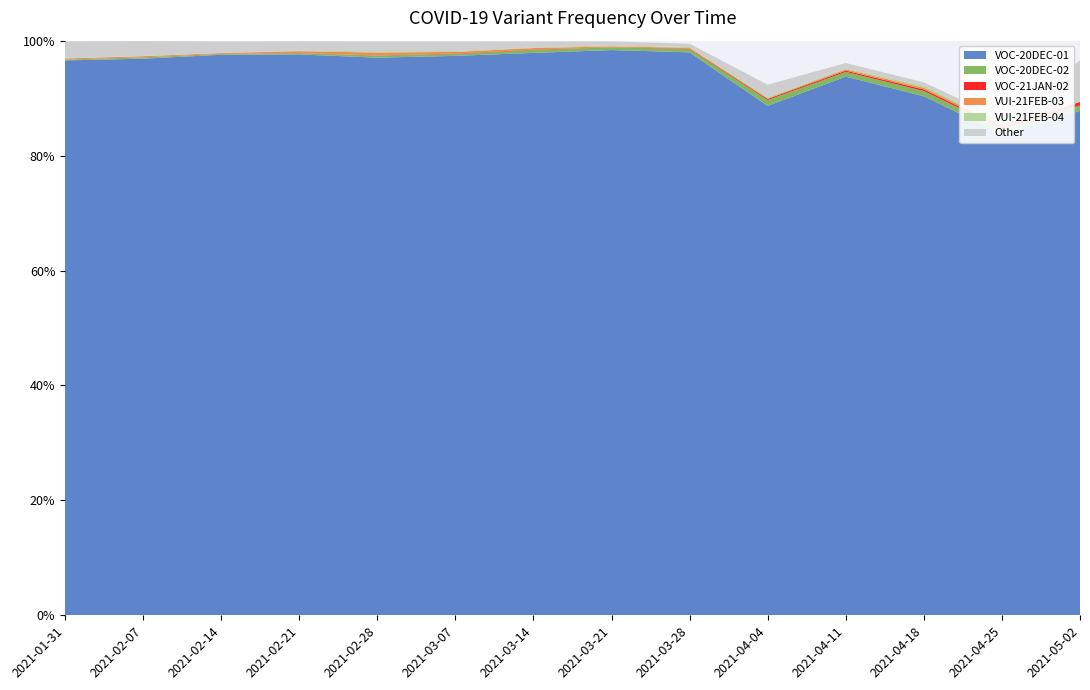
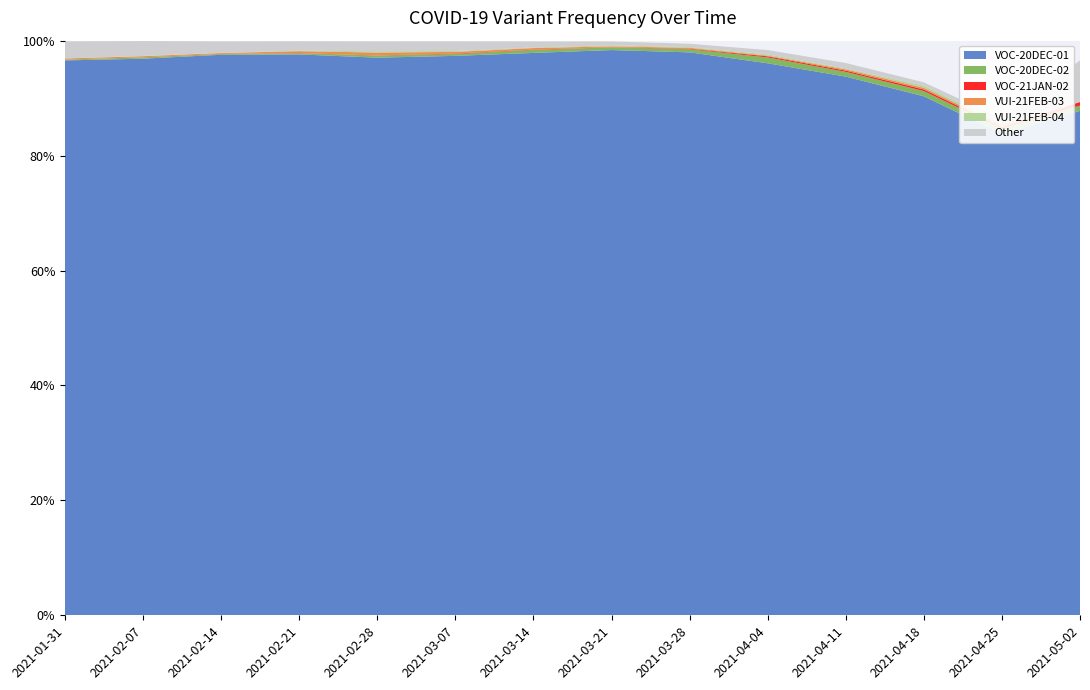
  {
    "VOC-20DEC-01": {
      "2021-03-14": "98%",
      "2021-03-28": "98%",
-     "2021-04-04": "89%",
+     "2021-04-04": "96%",
      "2021-04-11": "94%",
      "2021-04-18": "90%",
      "2021-05-02": "88%"
    },
    "VOC-20DEC-02": {
      "2021-05-02": "1%"
    },
    "Other": {
      "2021-01-31": "3%",
      "2021-02-07": "3%",
      "2021-02-14": "2%",
      "2021-02-21": "2%",
      "2021-02-28": "2%",
      "2021-03-07": "2%",
      "2021-03-14": "1%",
      "2021-03-21": "1%",
      "2021-03-28": "1%",
-     "2021-04-04": "2%",
+     "2021-04-04": "1%",
      "2021-04-11": "1%",
      "2021-04-18": "1%",
      "2021-05-02": "7%"
    }
  }
